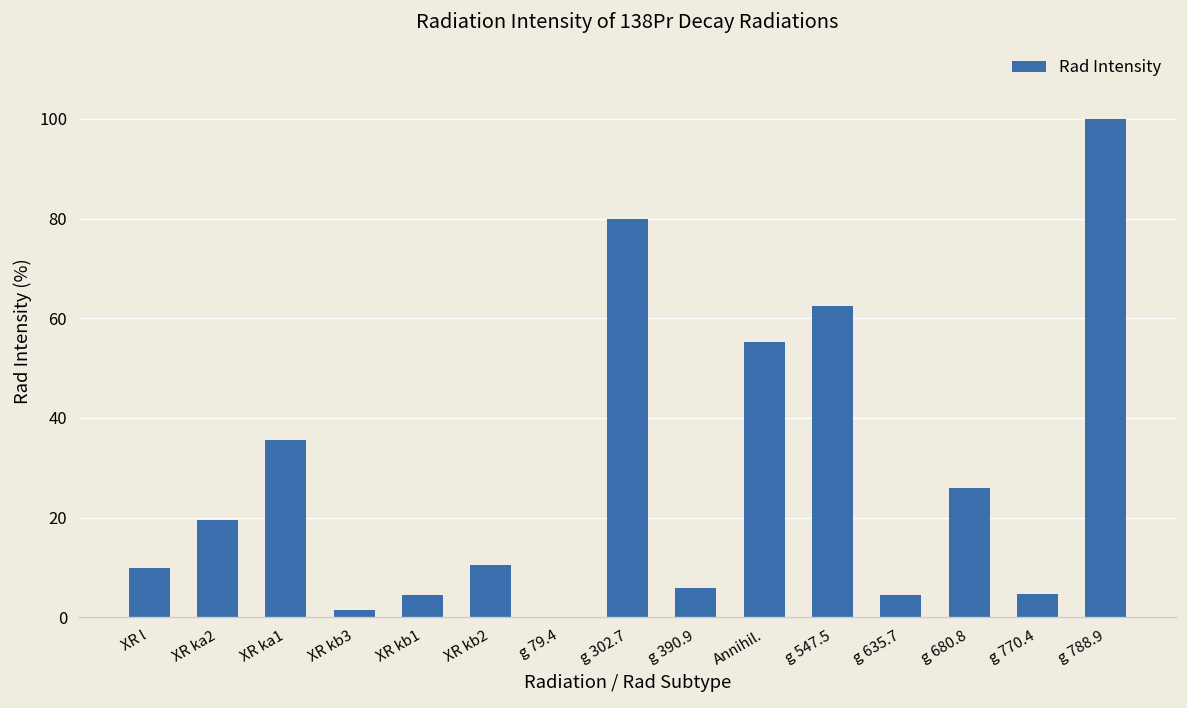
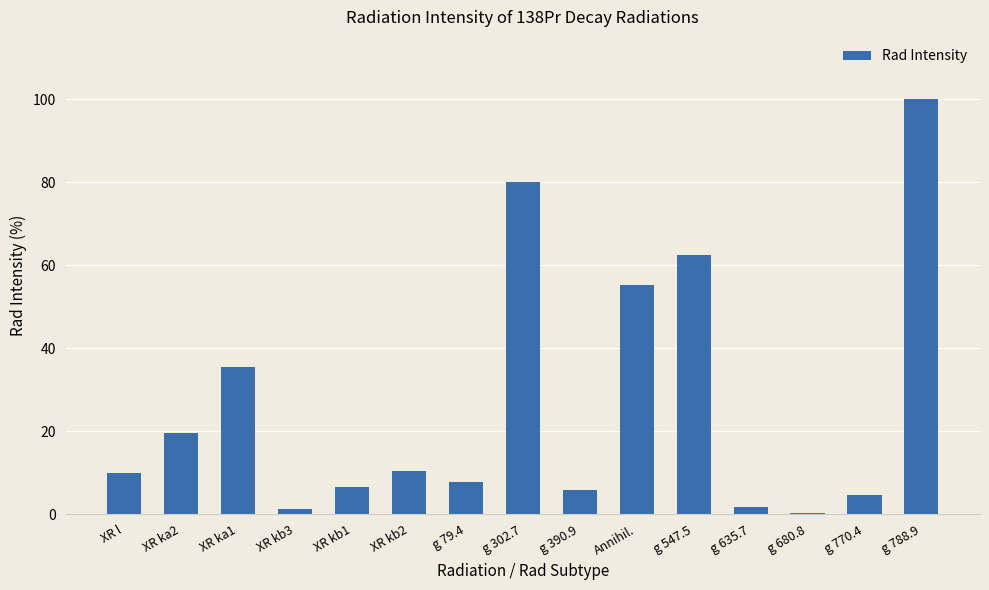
  {
    "XR l": 10,
    "XR ka2": 20,
    "XR ka1": 36,
    "XR kb3": 1,
-   "XR kb1": 5,
+   "XR kb1": 7,
    "XR kb2": 10,
-   "g 79.4": 0,
+   "g 79.4": 8,
    "g 302.7": 80,
    "g 390.9": 6,
    "Annihil.": 55,
    "g 547.5": 62,
-   "g 635.7": 5,
-   "g 680.8": 26,
+   "g 635.7": 2,
+   "g 680.8": 0,
    "g 770.4": 5,
    "g 788.9": 100
  }
